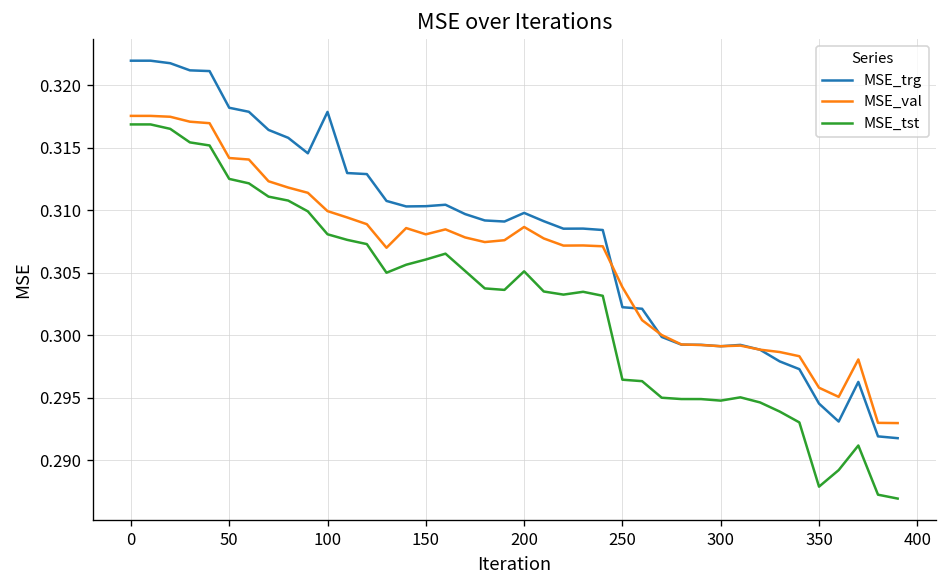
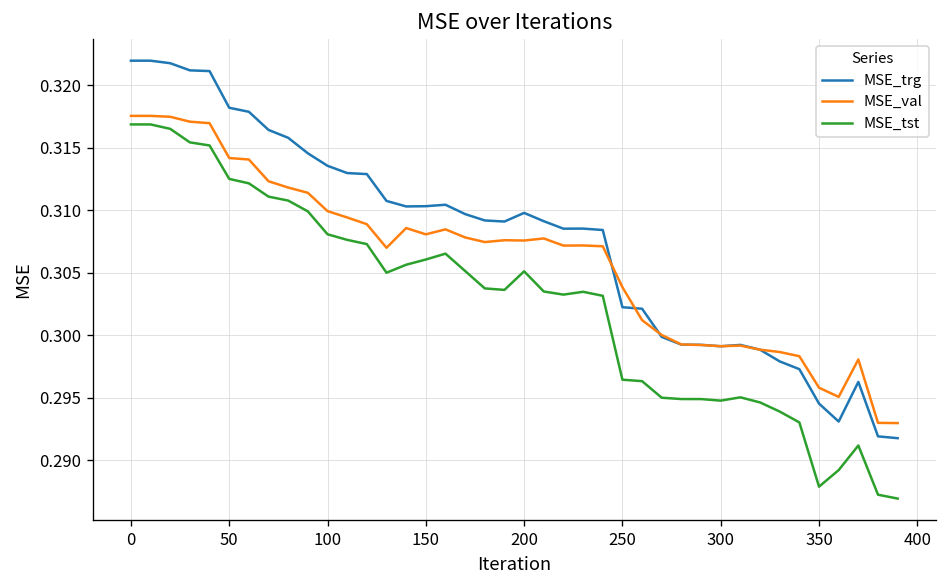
  {
    "MSE_trg": {
      "0": 0.3220,
      "50": 0.3182,
-     "100": 0.3179,
+     "100": 0.3135,
      "150": 0.3103,
      "200": 0.3098,
      "250": 0.3022,
      "350": 0.2945
    },
    "MSE_val": {
      "0": 0.3175,
      "50": 0.3142,
      "100": 0.3099,
      "150": 0.3081,
-     "200": 0.3087,
+     "200": 0.3076,
      "250": 0.3038,
      "350": 0.2958
    },
    "MSE_tst": {
      "0": 0.3169,
      "50": 0.3125,
      "100": 0.3081,
      "150": 0.3061,
      "200": 0.3051,
      "250": 0.2964,
      "300": 0.2948,
      "350": 0.2879
    }
  }
